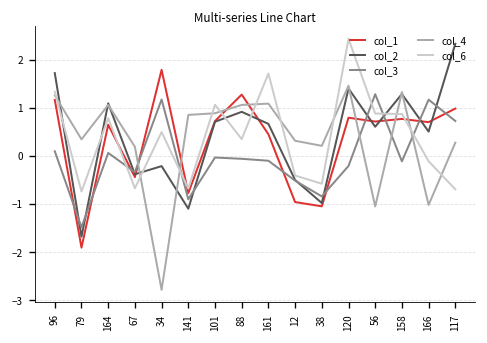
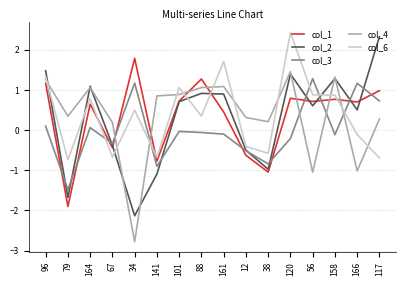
  {
    "col_1": {
      "96": 1.2,
      "79": -1.9,
      "164": 0.6,
      "34": 1.8,
      "141": -0.8,
      "88": 1.3,
      "161": 0.4,
-     "12": -1.0,
+     "12": -0.6,
      "38": -1.0,
      "120": 0.8,
      "56": 0.7,
      "158": 0.8,
      "166": 0.7,
      "117": 1.0
    },
    "col_2": {
-     "96": 1.7,
+     "96": 1.5,
      "79": -1.7,
-     "34": -0.2,
+     "34": -2.1,
      "141": -1.1,
      "88": 0.9,
-     "161": 0.7,
+     "161": 0.9,
      "38": -1.0,
      "56": 0.6,
      "166": 0.5,
      "117": 2.3
    }
  }
